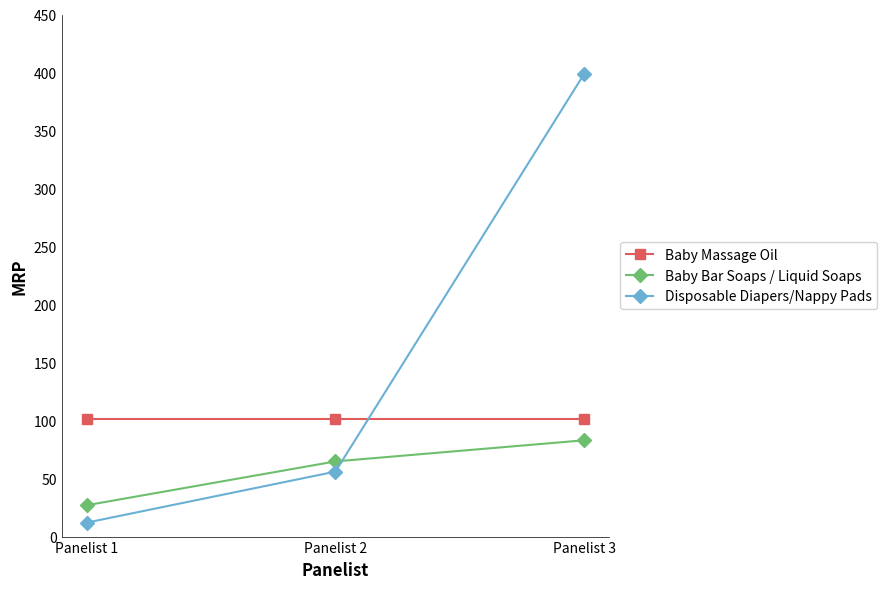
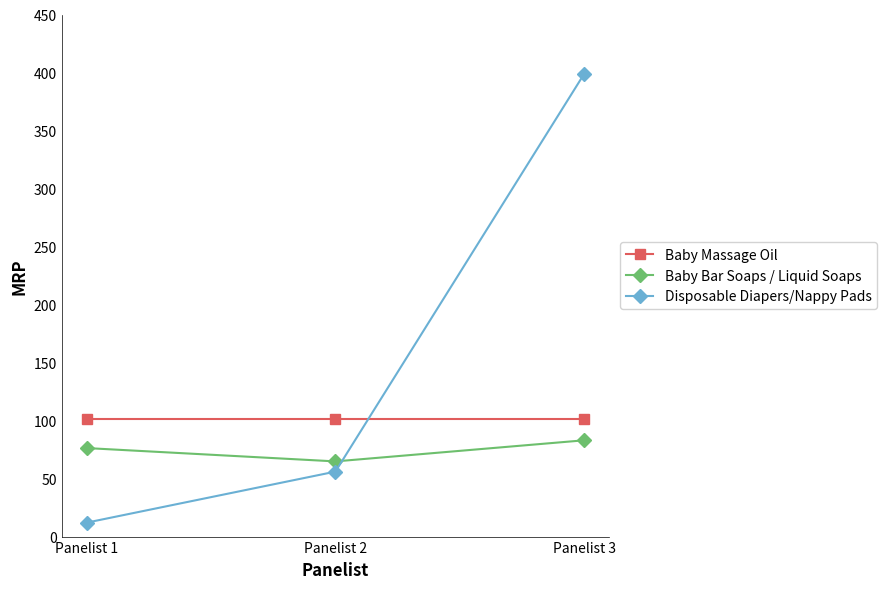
  {
    "Baby Massage Oil": {
      "Panelist 1": 101,
      "Panelist 2": 101,
      "Panelist 3": 101
    },
    "Baby Bar Soaps / Liquid Soaps": {
-     "Panelist 1": 27,
+     "Panelist 1": 76,
      "Panelist 2": 65,
      "Panelist 3": 83
    },
    "Disposable Diapers/Nappy Pads": {
      "Panelist 1": 12,
      "Panelist 2": 56,
      "Panelist 3": 399
    }
  }
